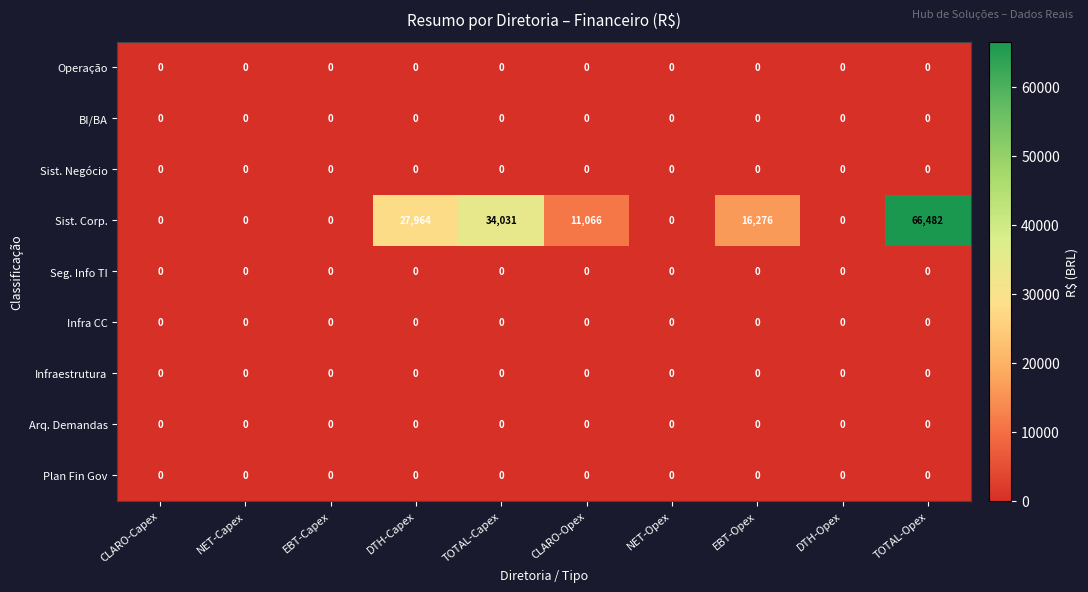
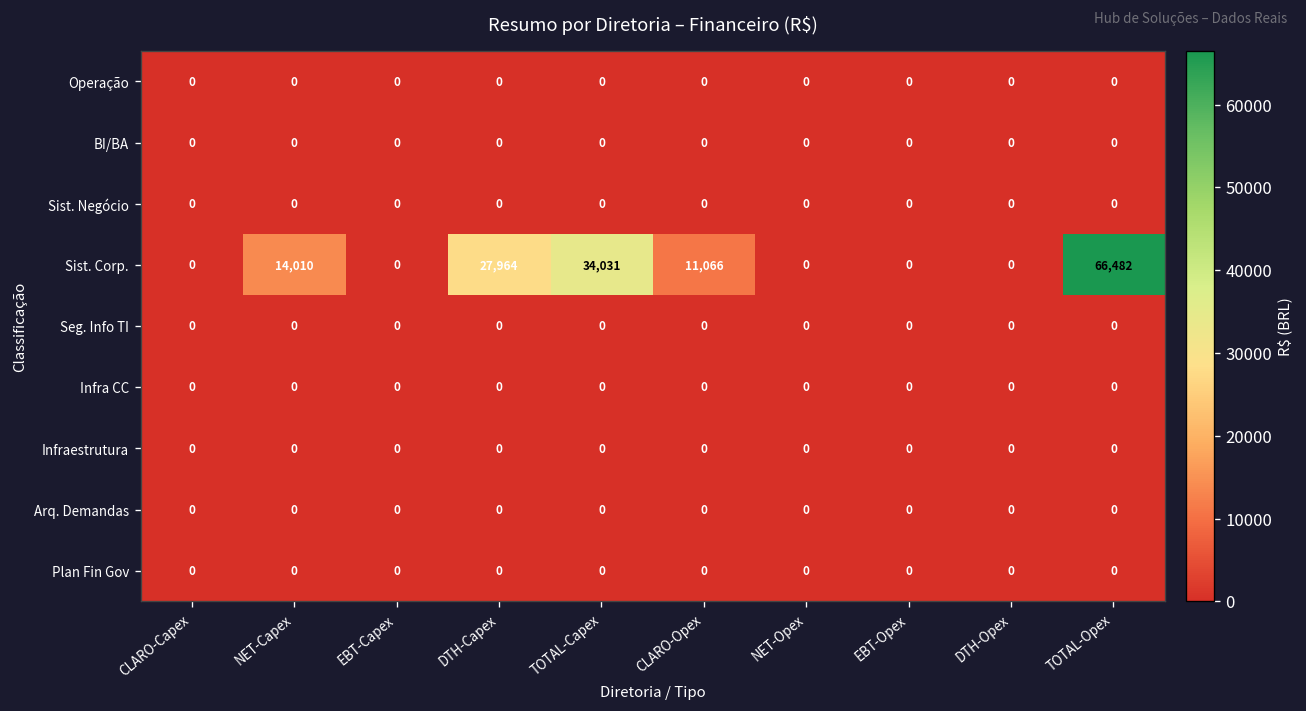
  {
    "Operação": {
      "CLARO-Capex": "0",
      "NET-Capex": "0",
      "EBT-Capex": "0",
      "DTH-Capex": "0",
      "TOTAL-Capex": "0",
      "CLARO-Opex": "0",
      "NET-Opex": "0",
      "EBT-Opex": "0",
      "DTH-Opex": "0",
      "TOTAL-Opex": "0"
    },
    "BI/BA": {
      "CLARO-Capex": "0",
      "NET-Capex": "0",
      "EBT-Capex": "0",
      "DTH-Capex": "0",
      "TOTAL-Capex": "0",
      "CLARO-Opex": "0",
      "NET-Opex": "0",
      "EBT-Opex": "0",
      "DTH-Opex": "0",
      "TOTAL-Opex": "0"
    },
    "Sist. Negócio": {
      "CLARO-Capex": "0",
      "NET-Capex": "0",
      "EBT-Capex": "0",
      "DTH-Capex": "0",
      "TOTAL-Capex": "0",
      "CLARO-Opex": "0",
      "NET-Opex": "0",
      "EBT-Opex": "0",
      "DTH-Opex": "0",
      "TOTAL-Opex": "0"
    },
    "Sist. Corp.": {
      "CLARO-Capex": "0",
-     "NET-Capex": "0",
+     "NET-Capex": "14,010",
      "EBT-Capex": "0",
      "DTH-Capex": "27,964",
      "TOTAL-Capex": "34,031",
      "CLARO-Opex": "11,066",
      "NET-Opex": "0",
-     "EBT-Opex": "16,276",
+     "EBT-Opex": "0",
      "DTH-Opex": "0",
      "TOTAL-Opex": "66,482"
    },
    "Seg. Info TI": {
      "CLARO-Capex": "0",
      "NET-Capex": "0",
      "EBT-Capex": "0",
      "DTH-Capex": "0",
      "TOTAL-Capex": "0",
      "CLARO-Opex": "0",
      "NET-Opex": "0",
      "EBT-Opex": "0",
      "DTH-Opex": "0",
      "TOTAL-Opex": "0"
    },
    "Infra CC": {
      "CLARO-Capex": "0",
      "NET-Capex": "0",
      "EBT-Capex": "0",
      "DTH-Capex": "0",
      "TOTAL-Capex": "0",
      "CLARO-Opex": "0",
      "NET-Opex": "0",
      "EBT-Opex": "0",
      "DTH-Opex": "0",
      "TOTAL-Opex": "0"
    },
    "Infraestrutura": {
      "CLARO-Capex": "0",
      "NET-Capex": "0",
      "EBT-Capex": "0",
      "DTH-Capex": "0",
      "TOTAL-Capex": "0",
      "CLARO-Opex": "0",
      "NET-Opex": "0",
      "EBT-Opex": "0",
      "DTH-Opex": "0",
      "TOTAL-Opex": "0"
    },
    "Arq. Demandas": {
      "CLARO-Capex": "0",
      "NET-Capex": "0",
      "EBT-Capex": "0",
      "DTH-Capex": "0",
      "TOTAL-Capex": "0",
      "CLARO-Opex": "0",
      "NET-Opex": "0",
      "EBT-Opex": "0",
      "DTH-Opex": "0",
      "TOTAL-Opex": "0"
    },
    "Plan Fin Gov": {
      "CLARO-Capex": "0",
      "NET-Capex": "0",
      "EBT-Capex": "0",
      "DTH-Capex": "0",
      "TOTAL-Capex": "0",
      "CLARO-Opex": "0",
      "NET-Opex": "0",
      "EBT-Opex": "0",
      "DTH-Opex": "0",
      "TOTAL-Opex": "0"
    }
  }
